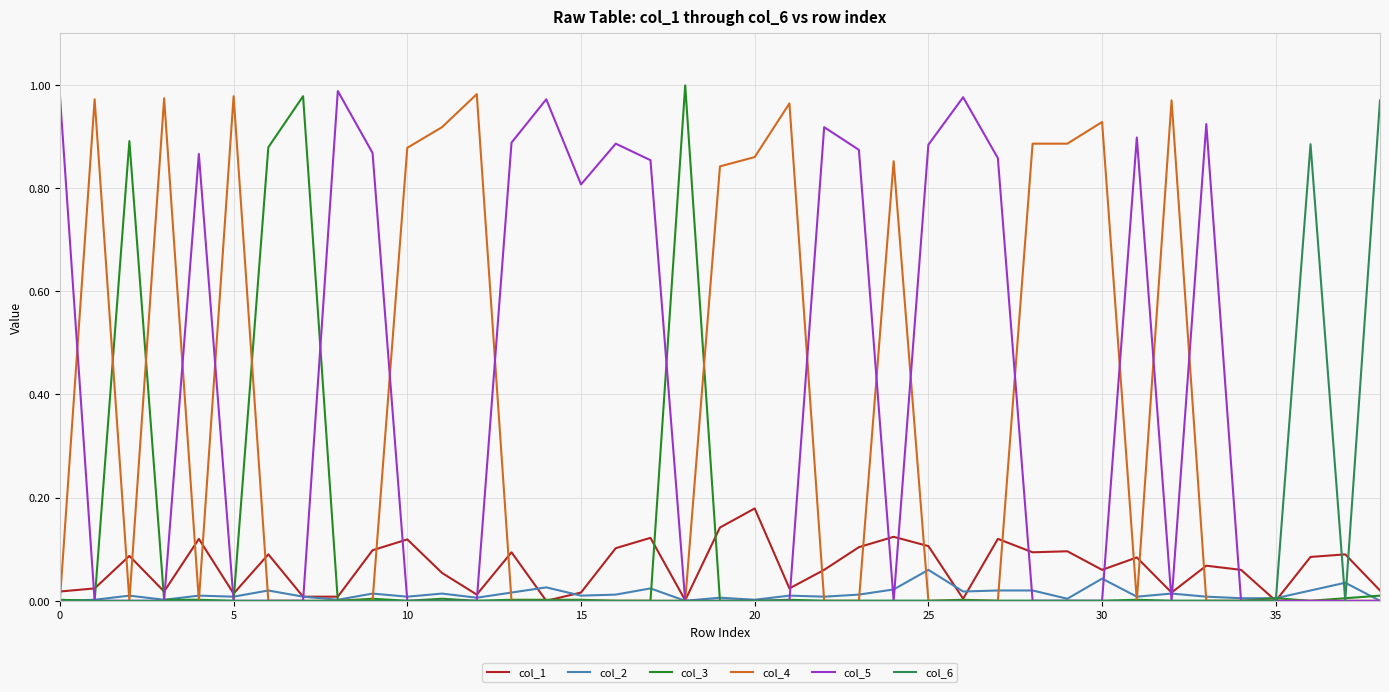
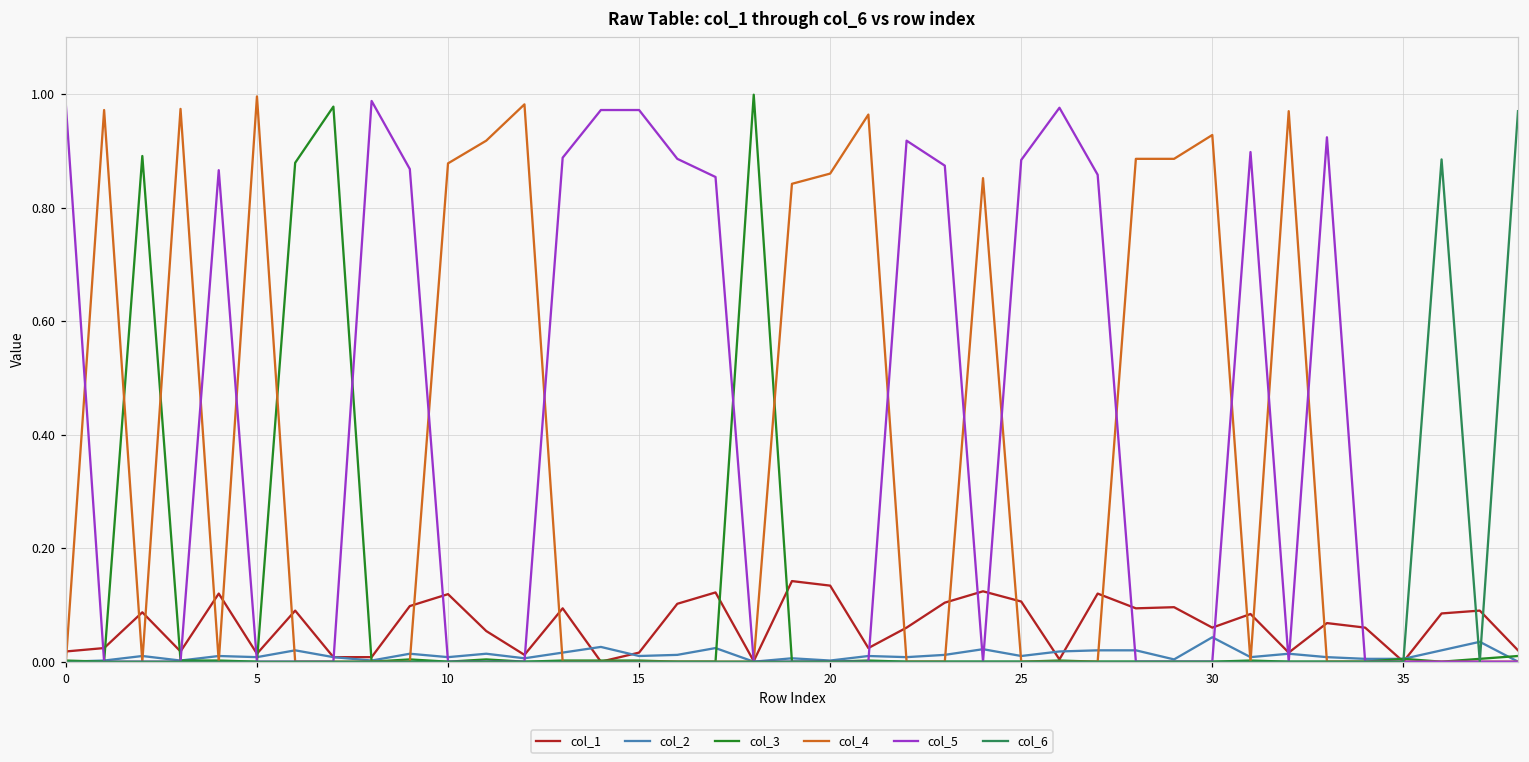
  {
    "col_1": {
      "0": 0.02,
      "5": 0.01,
      "10": 0.12,
      "15": 0.02,
-     "20": 0.18,
+     "20": 0.13,
      "25": 0.11,
      "30": 0.06
    },
    "col_2": {
      "5": 0.01,
      "10": 0.01,
      "15": 0.01,
-     "25": 0.06,
+     "25": 0.01,
      "30": 0.04
    },
    "col_4": {
-     "5": 0.98,
+     "5": 1.00,
      "10": 0.88,
      "20": 0.86,
      "30": 0.93
    },
    "col_5": {
      "0": 0.98,
-     "15": 0.81,
+     "15": 0.97,
      "25": 0.88
    }
  }
